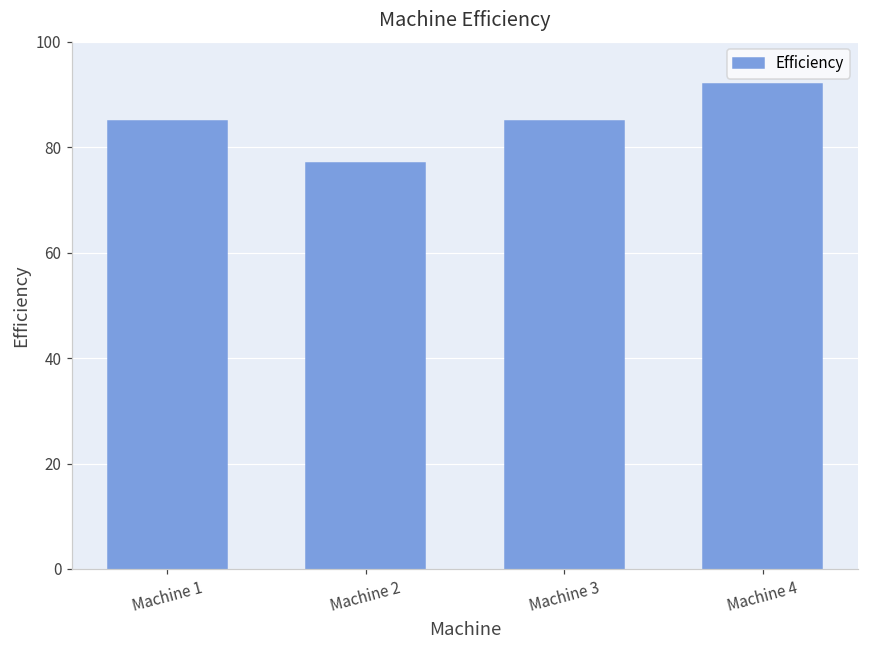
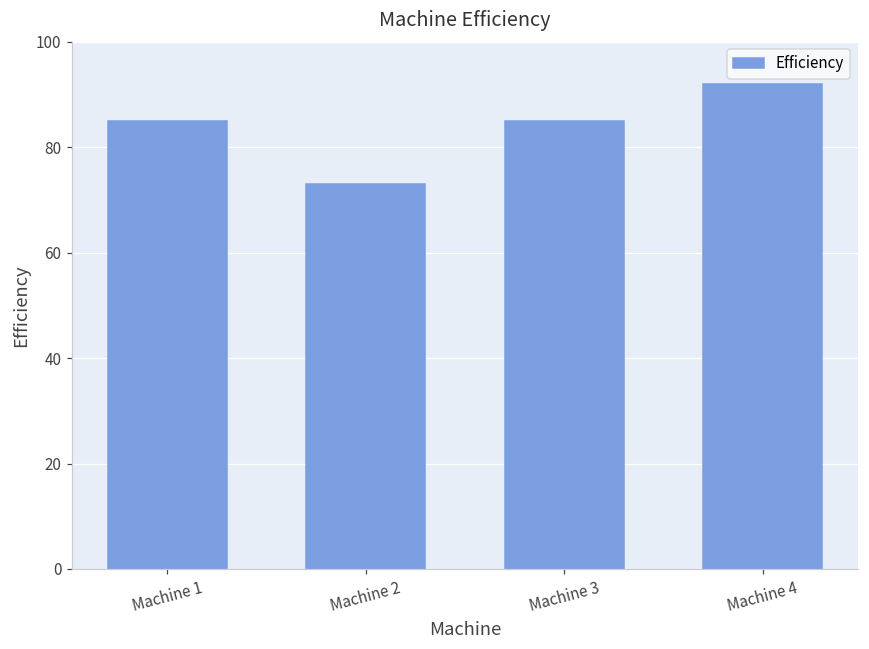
  {
    "Machine 1": 85,
-   "Machine 2": 77,
+   "Machine 2": 73,
    "Machine 3": 85,
    "Machine 4": 92
  }
